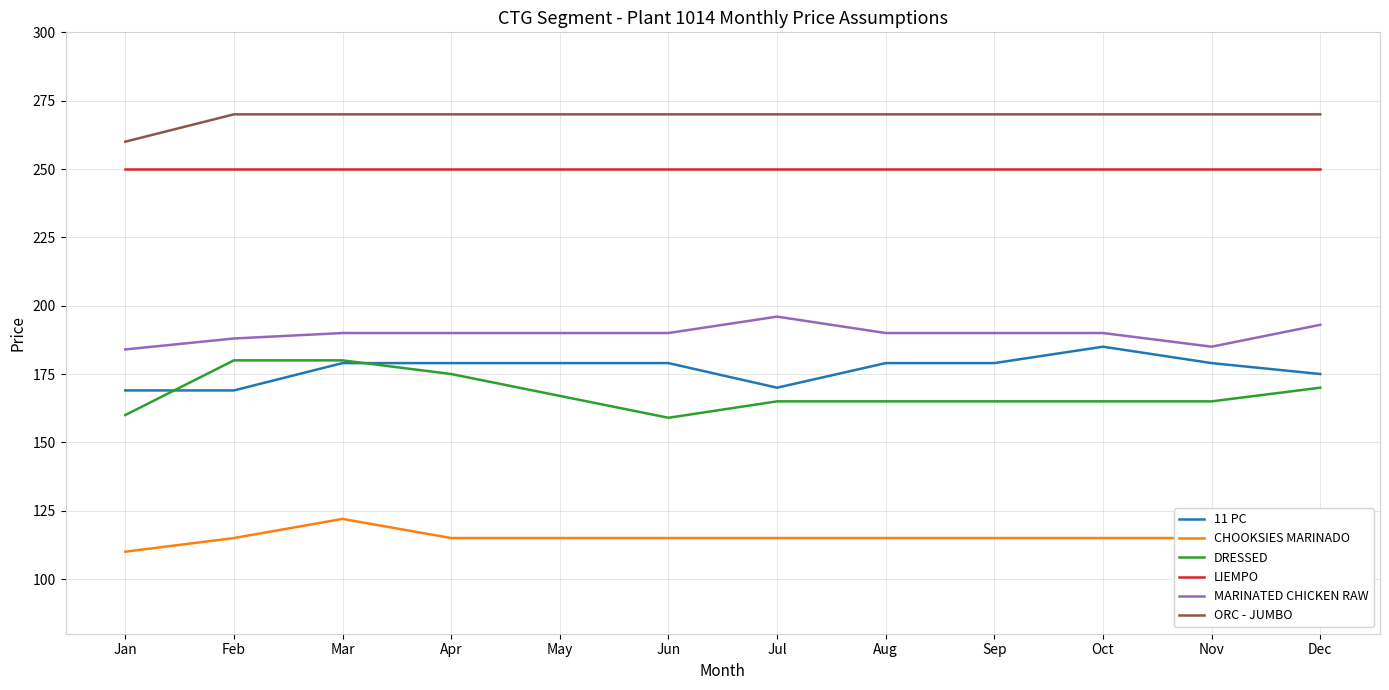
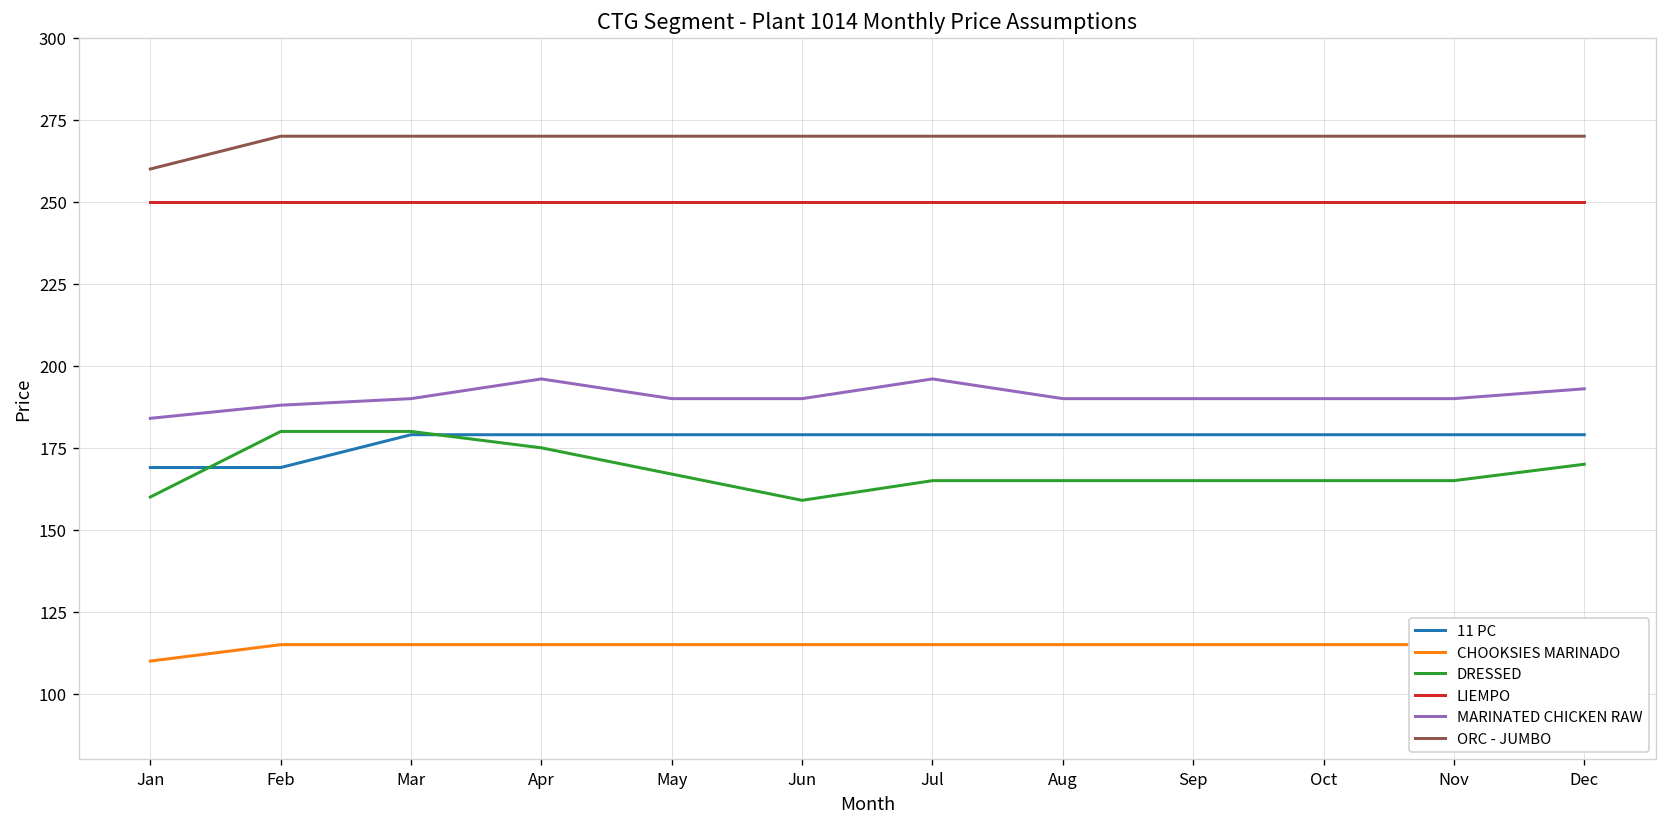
  {
    "11 PC": {
      "Jan": 169,
      "Feb": 169,
      "Mar": 179,
      "Apr": 179,
      "May": 179,
      "Jun": 179,
-     "Jul": 170,
+     "Jul": 179,
      "Aug": 179,
      "Sep": 179,
-     "Oct": 185,
+     "Oct": 179,
      "Nov": 179,
-     "Dec": 175
+     "Dec": 179
    },
    "CHOOKSIES MARINADO": {
      "Jan": 110,
      "Feb": 115,
-     "Mar": 122,
+     "Mar": 115,
      "Apr": 115,
      "May": 115,
      "Jun": 115,
      "Jul": 115,
      "Aug": 115,
      "Sep": 115,
      "Oct": 115
    },
    "DRESSED": {
      "Jan": 160,
      "Feb": 180,
      "Mar": 180,
      "Apr": 175,
      "May": 167,
      "Jun": 159,
      "Jul": 165,
      "Aug": 165,
      "Sep": 165,
      "Oct": 165,
      "Nov": 165,
      "Dec": 170
    },
    "LIEMPO": {
      "Jan": 250,
      "Feb": 250,
      "Mar": 250,
      "Apr": 250,
      "May": 250,
      "Jun": 250,
      "Jul": 250,
      "Aug": 250,
      "Sep": 250,
      "Oct": 250,
      "Nov": 250,
      "Dec": 250
    },
    "MARINATED CHICKEN RAW": {
      "Jan": 184,
      "Feb": 188,
      "Mar": 190,
-     "Apr": 190,
+     "Apr": 196,
      "May": 190,
      "Jun": 190,
      "Jul": 196,
      "Aug": 190,
      "Sep": 190,
      "Oct": 190,
-     "Nov": 185,
+     "Nov": 190,
      "Dec": 193
    },
    "ORC - JUMBO": {
      "Jan": 260,
      "Feb": 270,
      "Mar": 270,
      "Apr": 270,
      "May": 270,
      "Jun": 270,
      "Jul": 270,
      "Aug": 270,
      "Sep": 270,
      "Oct": 270,
      "Nov": 270,
      "Dec": 270
    }
  }
